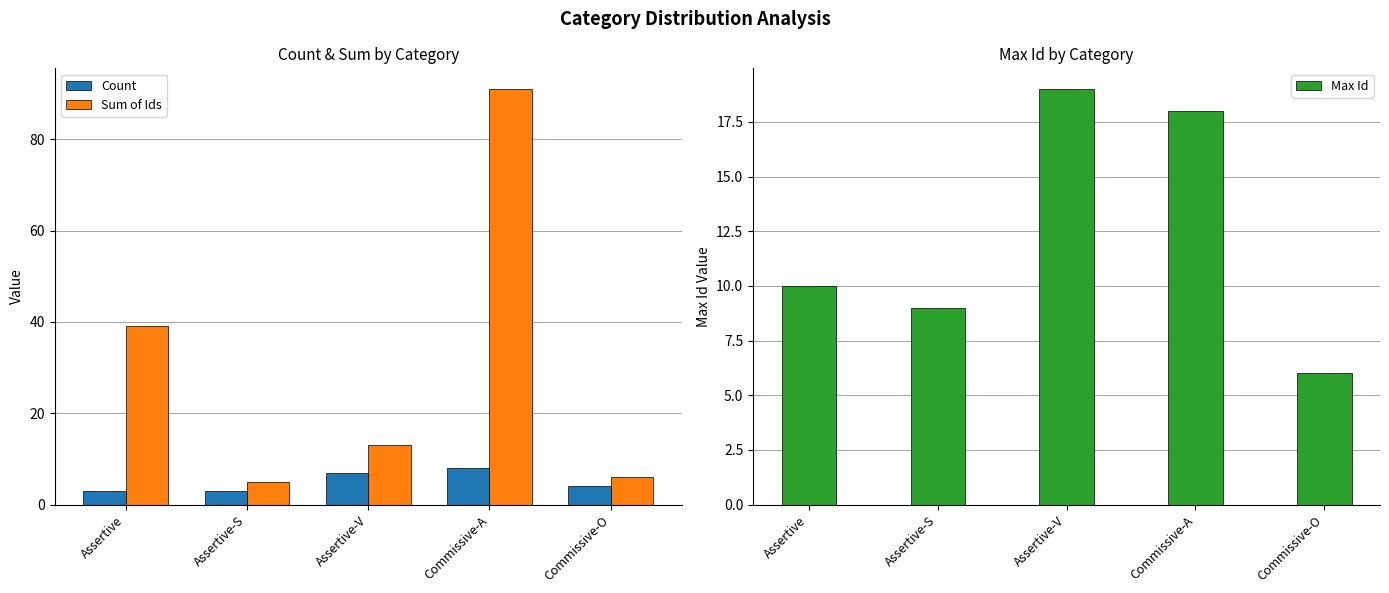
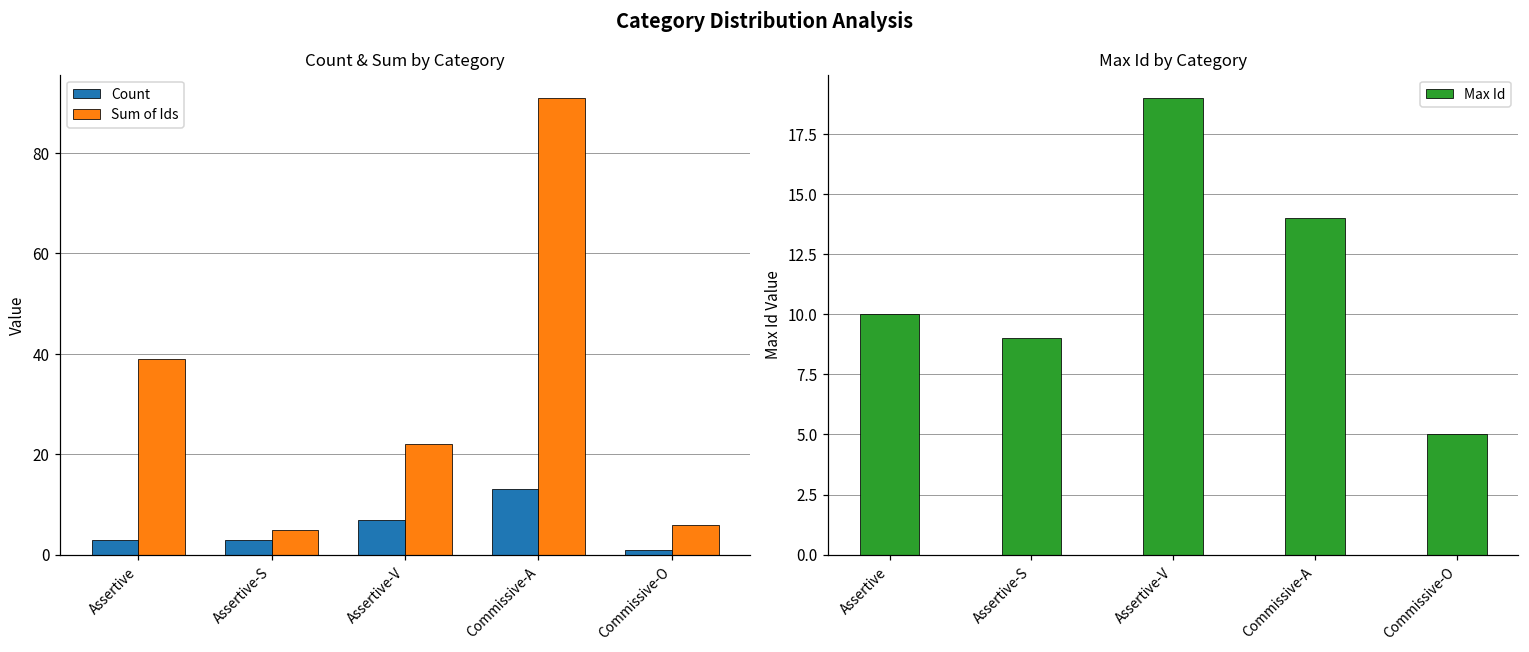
  {
    "Count & Sum by Category": {
      "Count": {
        "Assertive": 3,
        "Assertive-S": 3,
        "Assertive-V": 7,
-       "Commissive-A": 8,
-       "Commissive-O": 4
+       "Commissive-A": 13,
+       "Commissive-O": 1
      },
      "Sum of Ids": {
        "Assertive": 39,
        "Assertive-S": 5,
-       "Assertive-V": 13,
+       "Assertive-V": 22,
        "Commissive-A": 91,
        "Commissive-O": 6
      }
    },
    "Max Id by Category": {
      "Assertive": 10,
      "Assertive-S": 9,
      "Assertive-V": 19,
-     "Commissive-A": 18,
-     "Commissive-O": 6
+     "Commissive-A": 14,
+     "Commissive-O": 5
    }
  }
